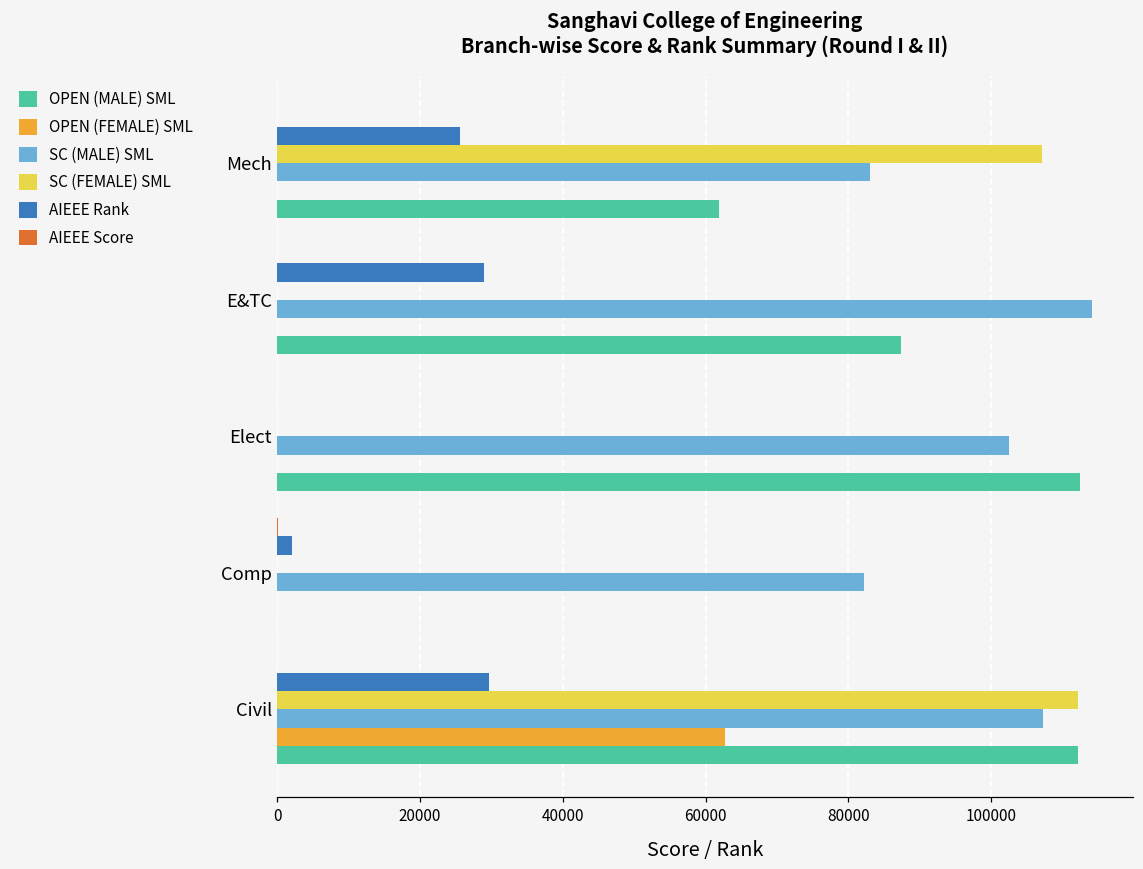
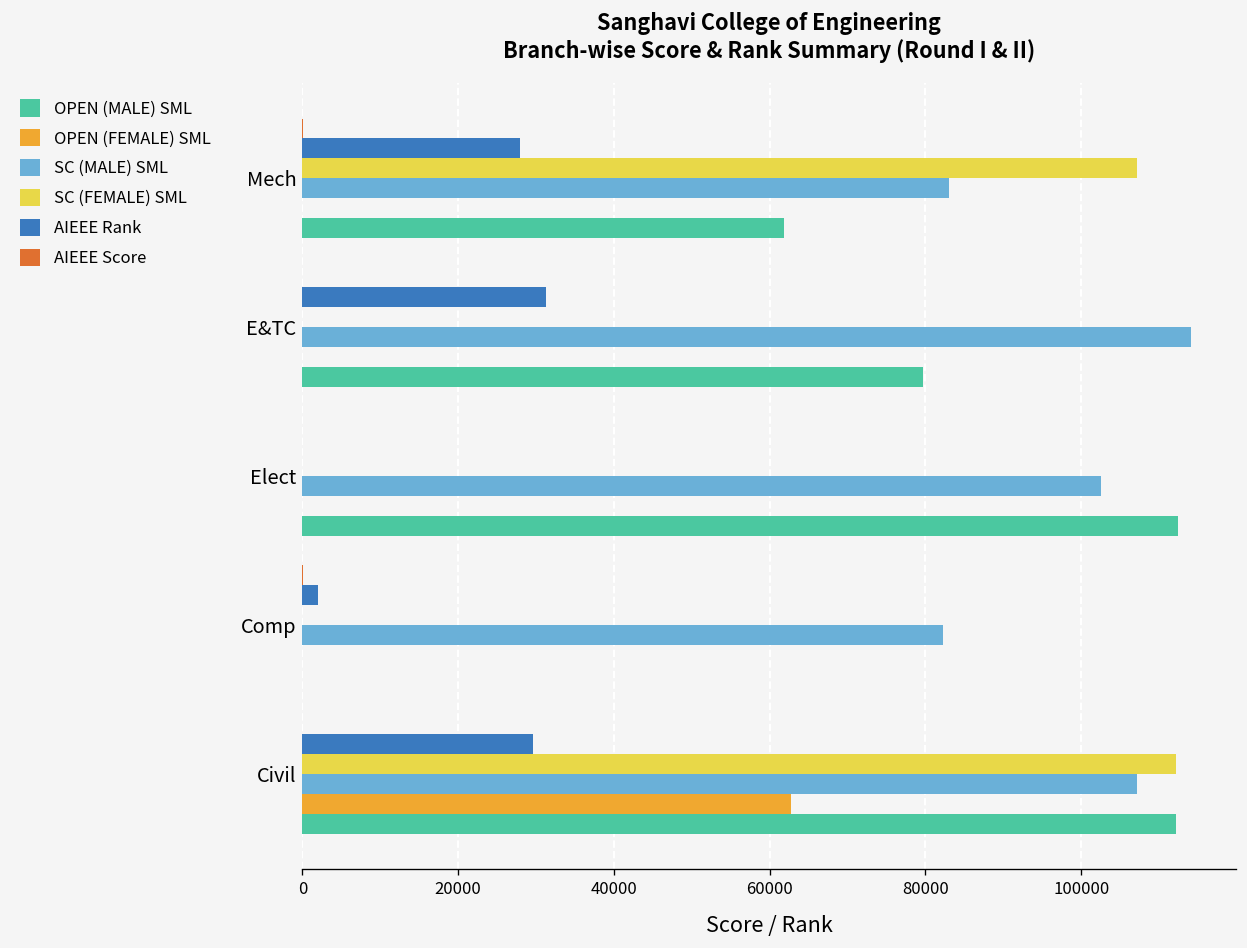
  {
    "OPEN (MALE) SML": {
      "Mech": 62000,
-     "E&TC": 87000,
+     "E&TC": 80000,
      "Elect": 112000,
      "Comp": 0,
      "Civil": 112000
    },
    "SC (MALE) SML": {
      "Mech": 83000,
      "E&TC": 114000,
      "Elect": 102000,
      "Comp": 82000,
      "Civil": 107000
    },
    "AIEEE Rank": {
-     "Mech": 26000,
-     "E&TC": 29000,
+     "Mech": 28000,
+     "E&TC": 31000,
      "Elect": 0,
      "Comp": 2000,
      "Civil": 30000
    }
  }
